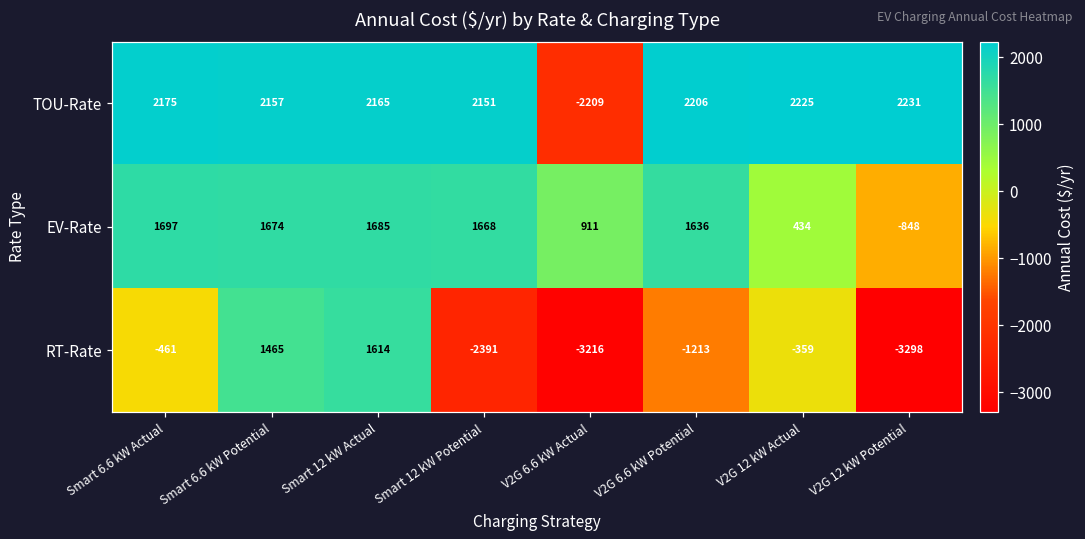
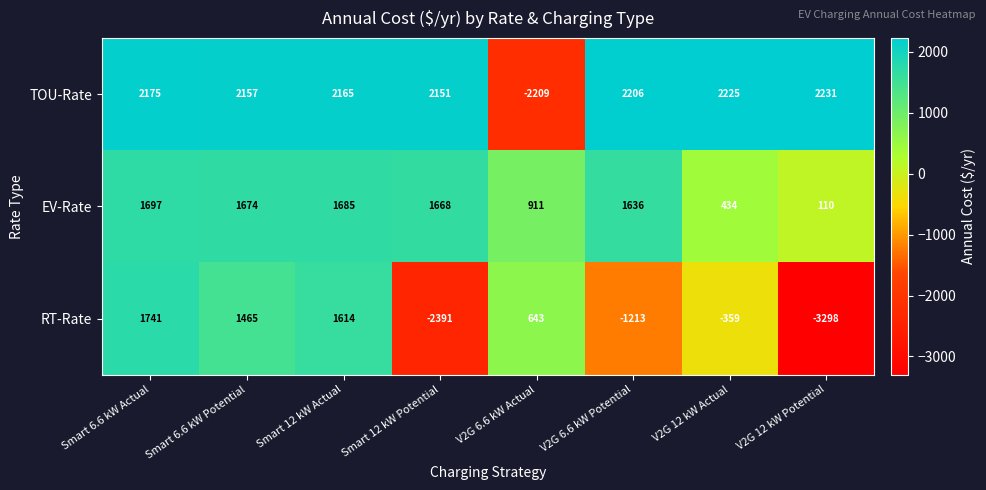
  {
    "TOU-Rate": {
      "Smart 6.6 kW Actual": 2175,
      "Smart 6.6 kW Potential": 2157,
      "Smart 12 kW Actual": 2165,
      "Smart 12 kW Potential": 2151,
      "V2G 6.6 kW Actual": -2209,
      "V2G 6.6 kW Potential": 2206,
      "V2G 12 kW Actual": 2225,
      "V2G 12 kW Potential": 2231
    },
    "EV-Rate": {
      "Smart 6.6 kW Actual": 1697,
      "Smart 6.6 kW Potential": 1674,
      "Smart 12 kW Actual": 1685,
      "Smart 12 kW Potential": 1668,
      "V2G 6.6 kW Actual": 911,
      "V2G 6.6 kW Potential": 1636,
      "V2G 12 kW Actual": 434,
-     "V2G 12 kW Potential": -848
+     "V2G 12 kW Potential": 110
    },
    "RT-Rate": {
-     "Smart 6.6 kW Actual": -461,
+     "Smart 6.6 kW Actual": 1741,
      "Smart 6.6 kW Potential": 1465,
      "Smart 12 kW Actual": 1614,
      "Smart 12 kW Potential": -2391,
-     "V2G 6.6 kW Actual": -3216,
+     "V2G 6.6 kW Actual": 643,
      "V2G 6.6 kW Potential": -1213,
      "V2G 12 kW Actual": -359,
      "V2G 12 kW Potential": -3298
    }
  }
